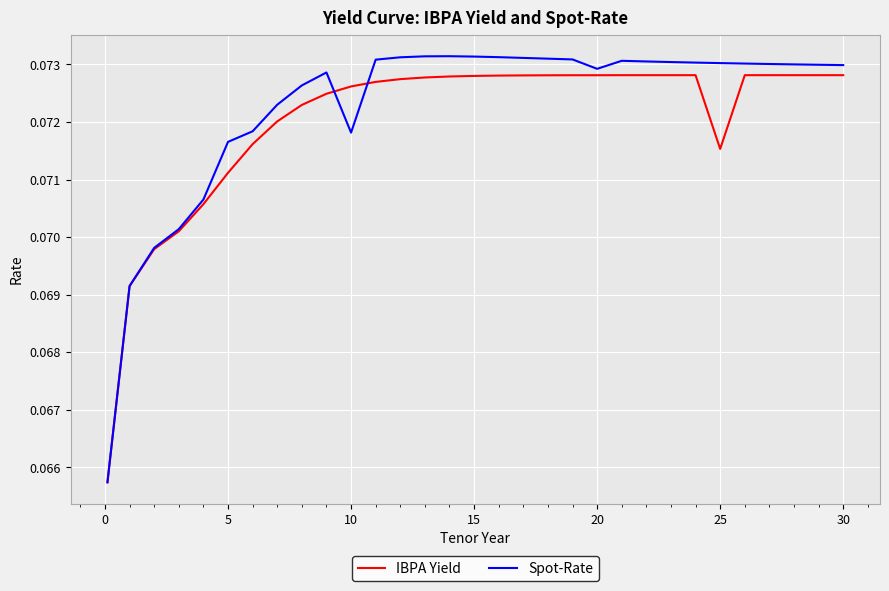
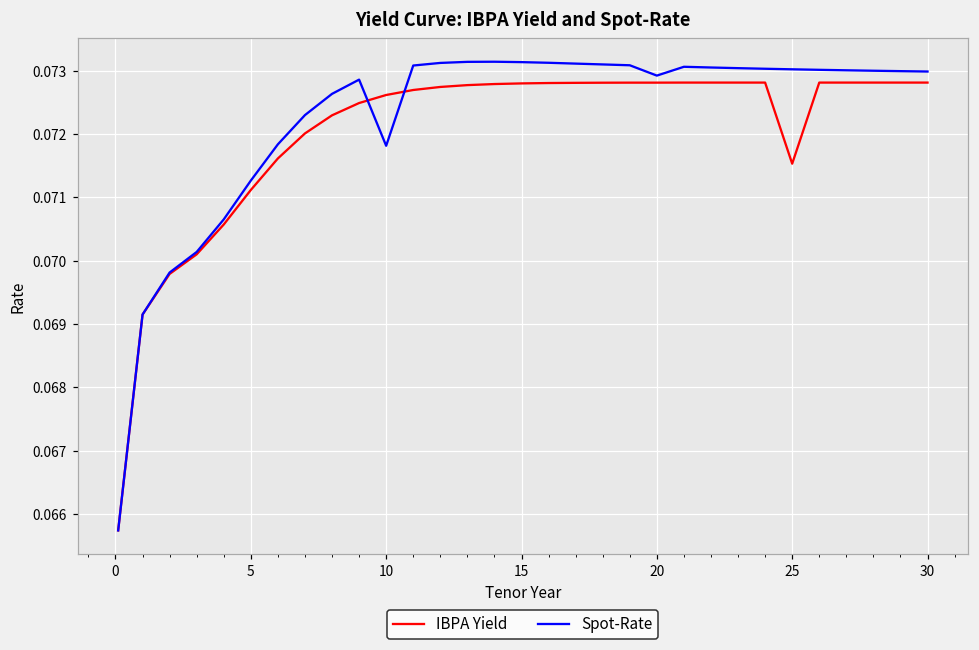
  {
    "IBPA Yield": {
      "5": 0.0711,
      "10": 0.0726,
      "15": 0.0728,
      "20": 0.0728,
      "25": 0.0715,
      "30": 0.0728
    },
    "Spot-Rate": {
-     "5": 0.0717,
+     "5": 0.0713,
      "10": 0.0718,
      "15": 0.0731,
      "20": 0.0729,
      "25": 0.0730,
      "30": 0.0730
    }
  }
